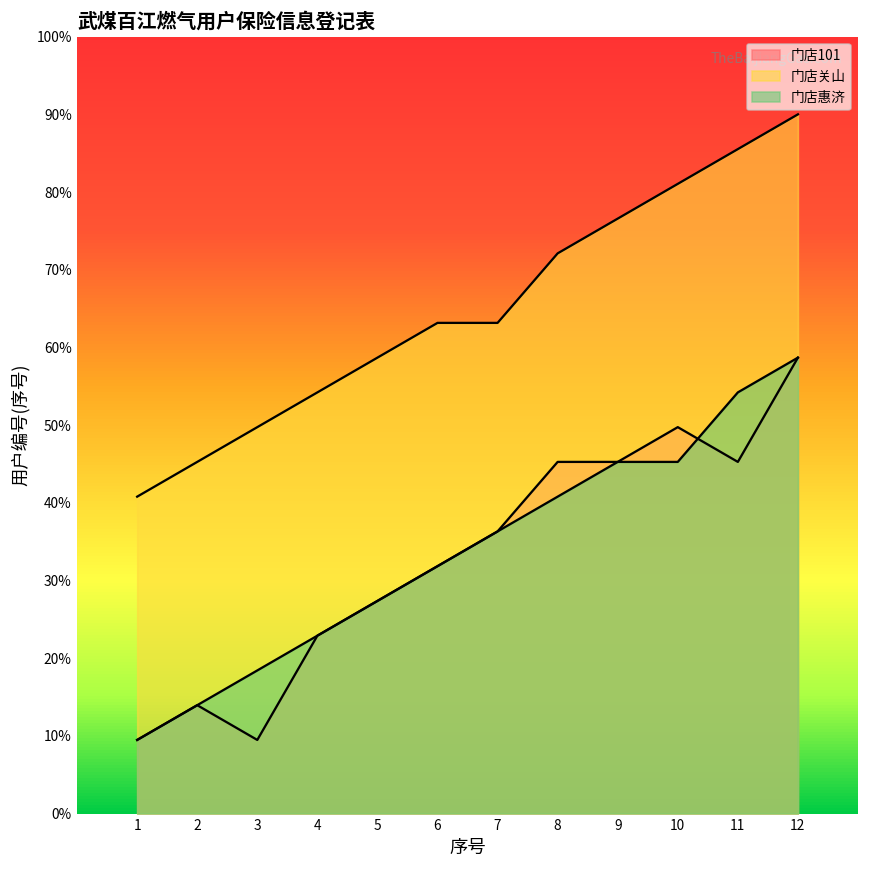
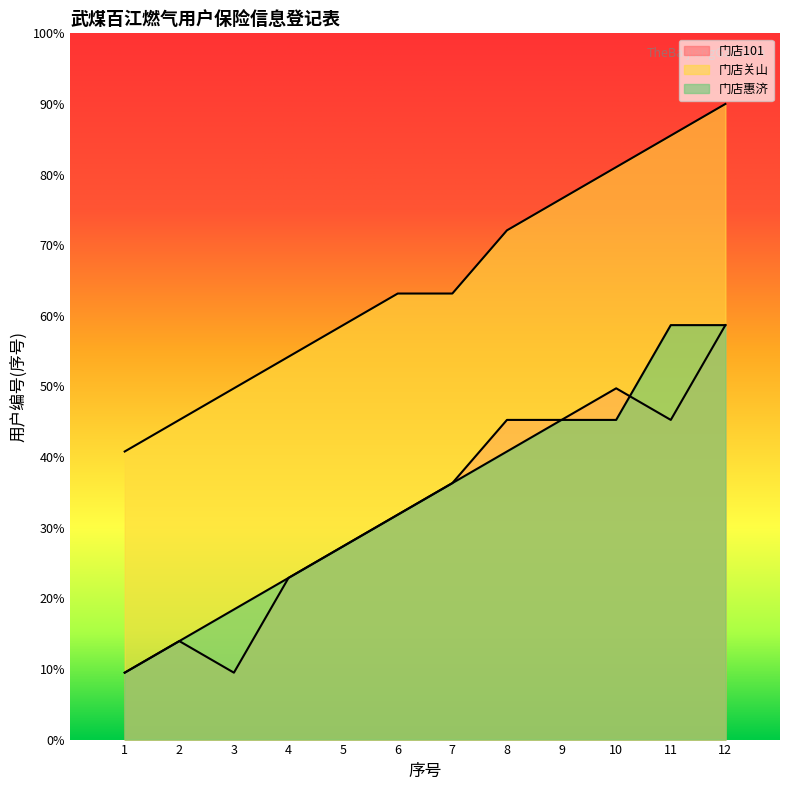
  {
    "门店101": {
      "3": "9%",
      "8": "45%",
      "10": "50%",
      "11": "45%"
    },
    "门店关山": {
      "1": "41%",
      "2": "45%",
      "3": "50%",
      "4": "54%",
      "5": "59%",
      "6": "63%",
      "7": "63%",
      "8": "72%",
      "9": "77%",
      "10": "81%",
      "11": "86%",
      "12": "90%"
    },
    "门店惠济": {
      "3": "18%",
      "8": "41%",
      "10": "45%",
-     "11": "54%"
+     "11": "59%"
    }
  }
